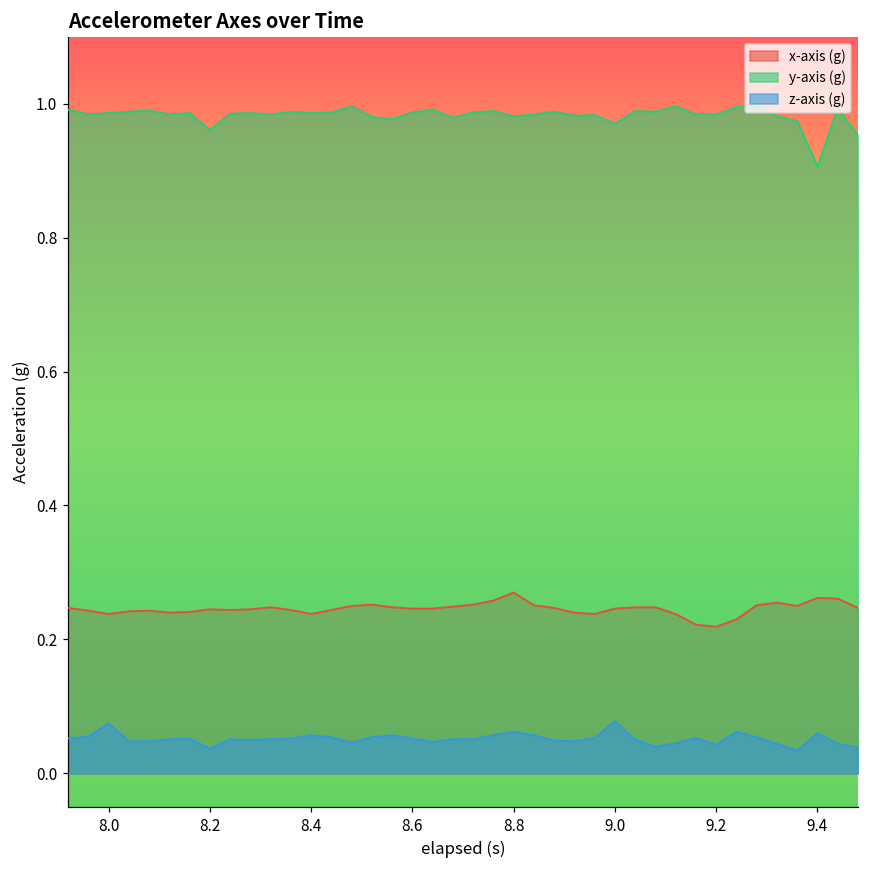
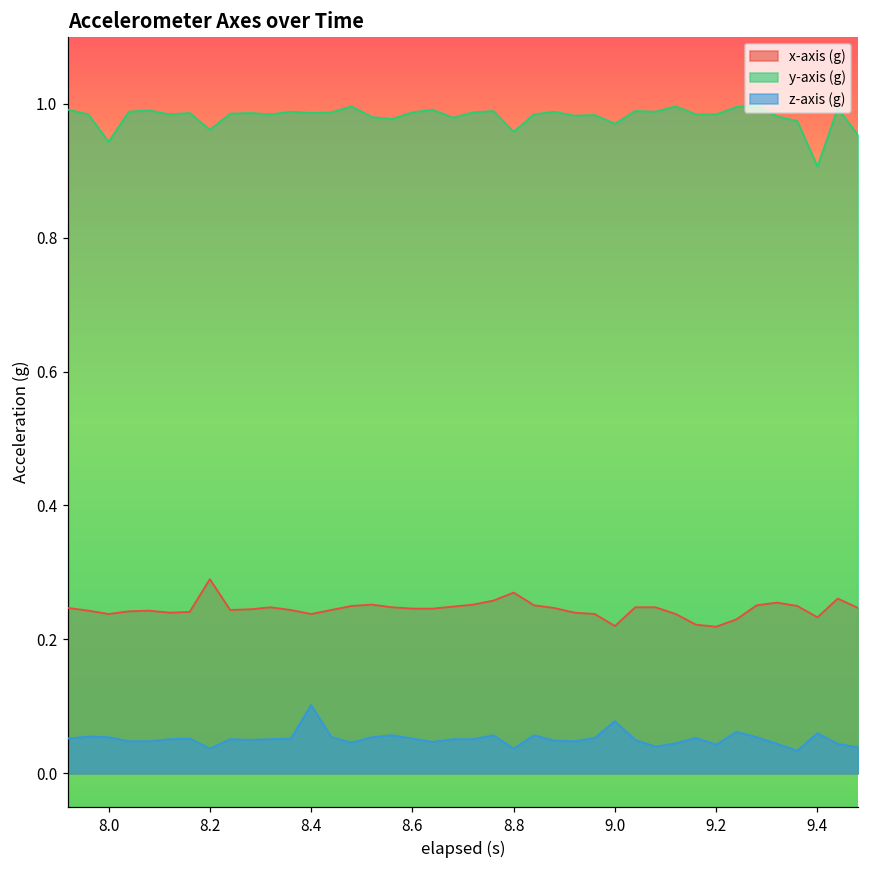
  {
    "x-axis (g)": {
      "8.0": 0.24,
-     "8.2": 0.25,
+     "8.2": 0.29,
      "8.4": 0.24,
      "8.6": 0.25,
      "8.8": 0.27,
-     "9.0": 0.25,
+     "9.0": 0.22,
      "9.2": 0.22,
-     "9.4": 0.26
+     "9.4": 0.23
    },
    "y-axis (g)": {
-     "8.0": 0.99,
+     "8.0": 0.94,
      "8.2": 0.96,
      "8.4": 0.99,
      "8.6": 0.99,
-     "8.8": 0.98,
+     "8.8": 0.96,
      "9.0": 0.97,
      "9.2": 0.98,
      "9.4": 0.91
    },
    "z-axis (g)": {
-     "8.0": 0.08,
+     "8.0": 0.05,
      "8.2": 0.04,
-     "8.4": 0.06,
+     "8.4": 0.10,
      "8.6": 0.05,
-     "8.8": 0.06,
+     "8.8": 0.04,
      "9.0": 0.08,
      "9.2": 0.04,
      "9.4": 0.06
    }
  }
